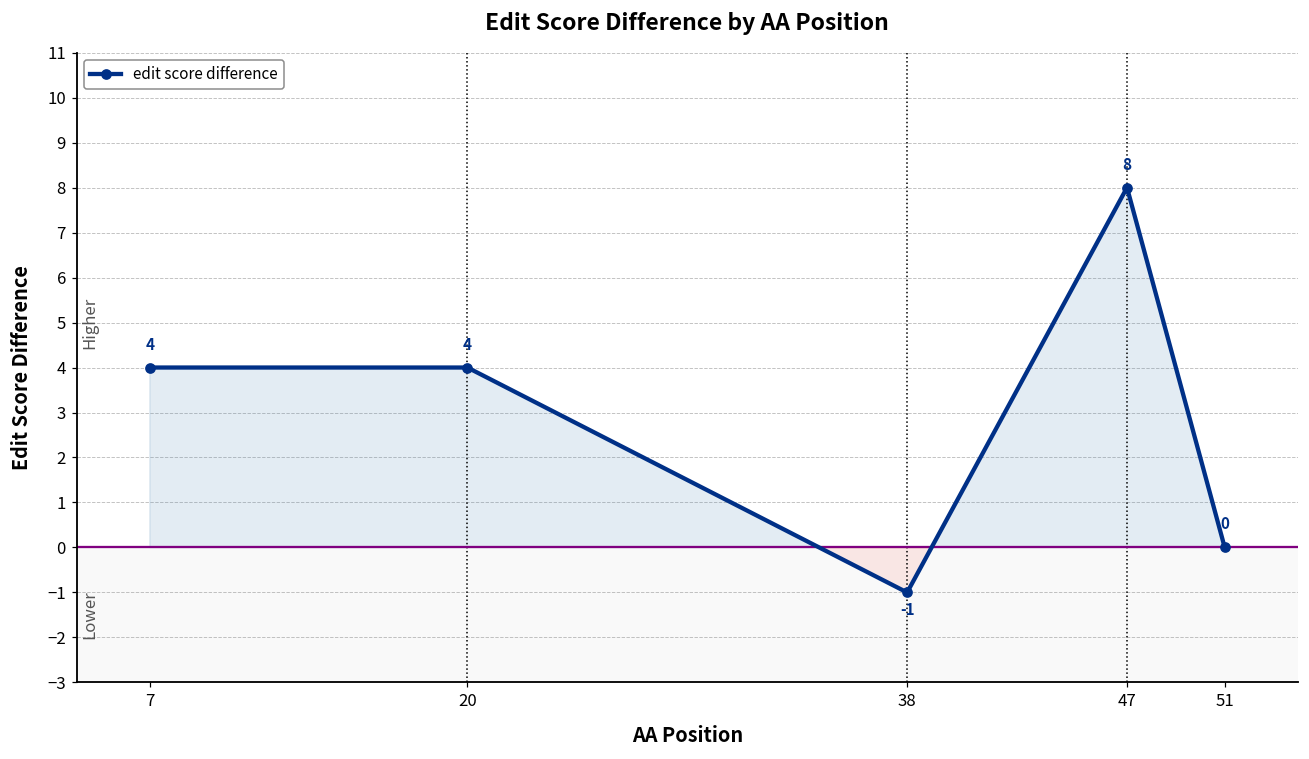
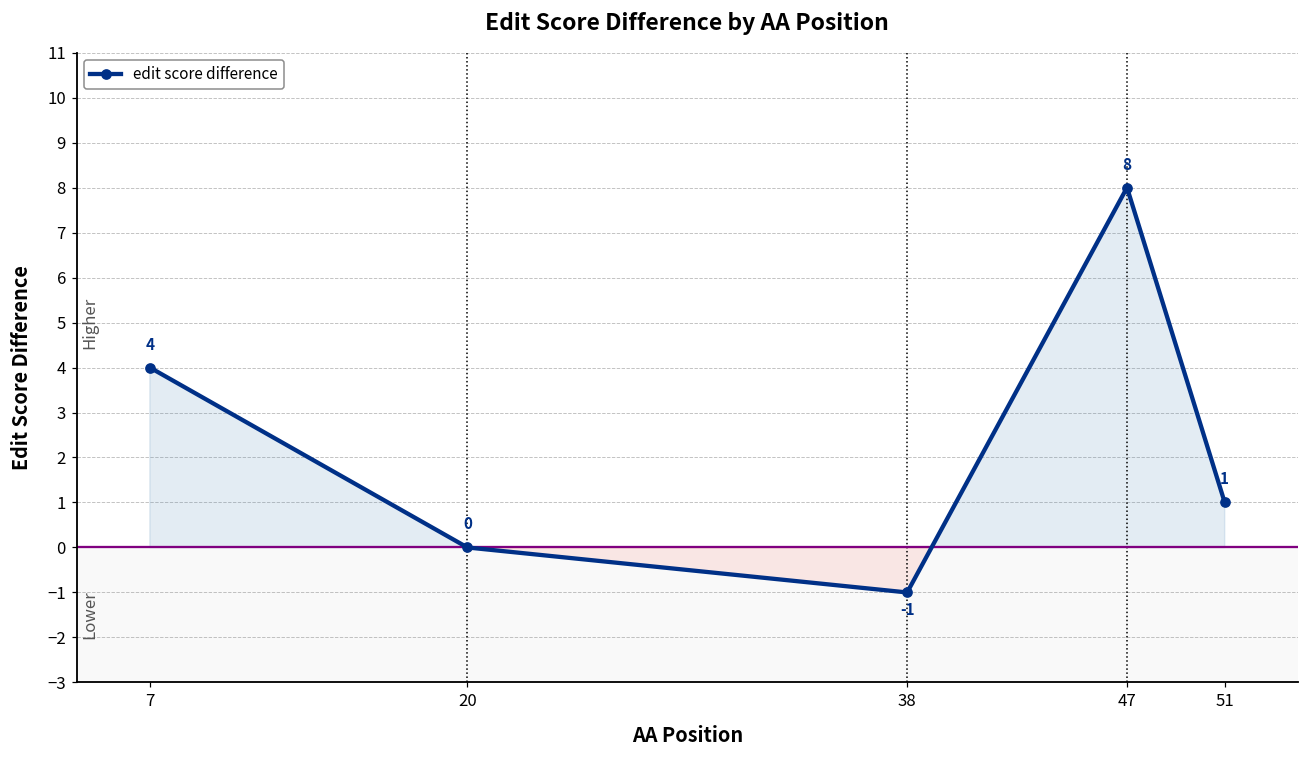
  {
    "7": 4,
-   "20": 4,
+   "20": 0,
    "38": -1,
    "47": 8,
-   "51": 0
+   "51": 1
  }
